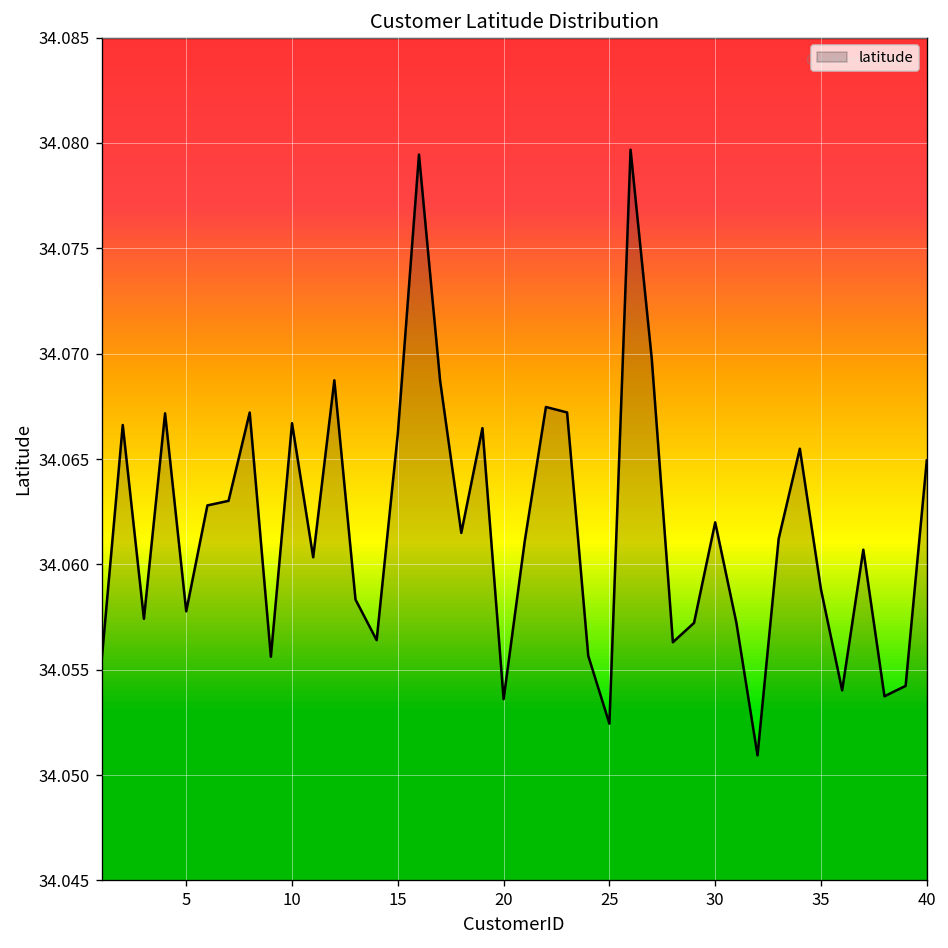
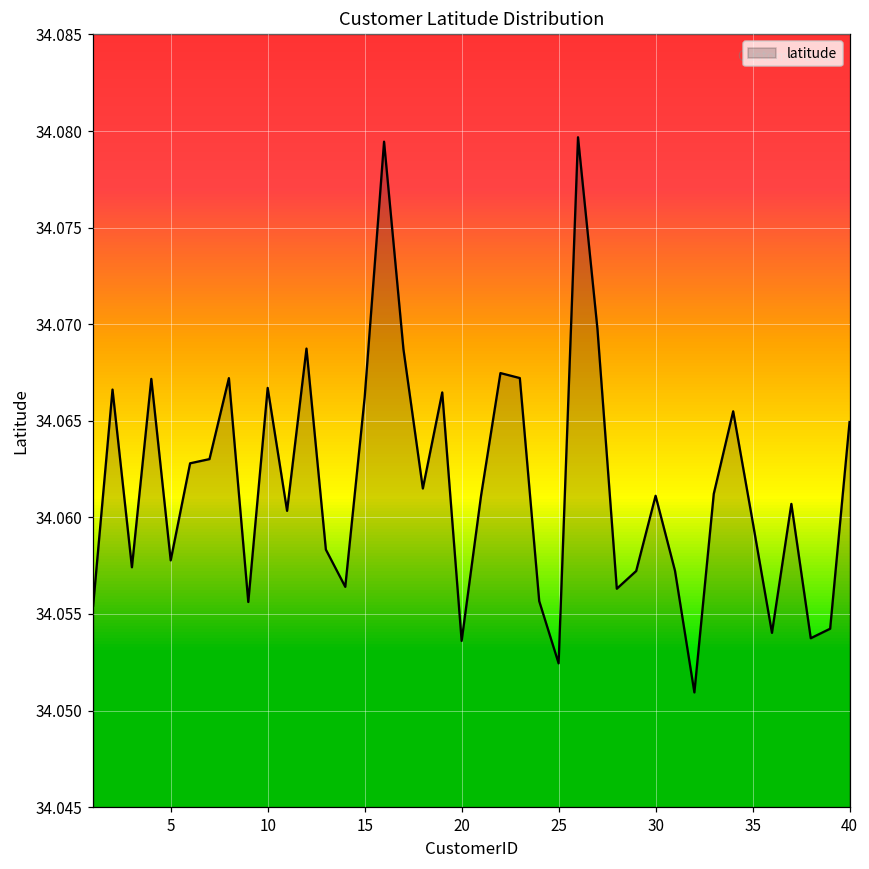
  {
    "5": 34.0578,
    "10": 34.0667,
    "15": 34.0662,
    "20": 34.0536,
    "25": 34.0524,
-   "30": 34.0620,
-   "35": 34.0588,
+   "30": 34.0611,
+   "35": 34.0598,
    "40": 34.0649
  }
